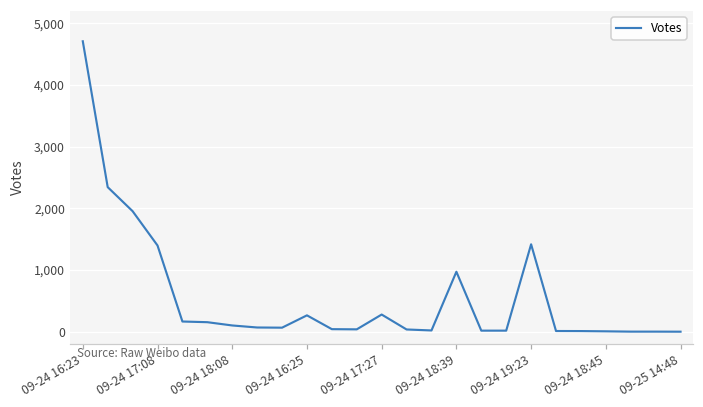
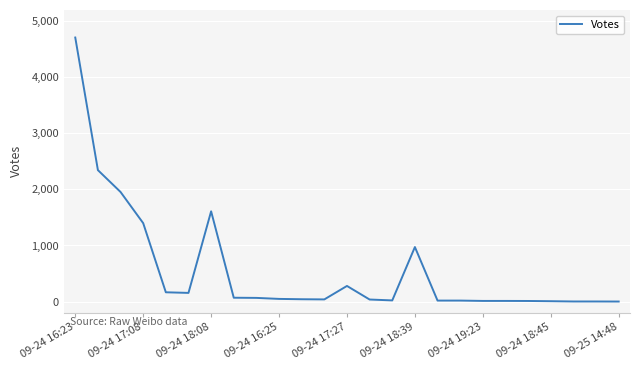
  {
    "09-24 16:23": "4,700",
    "09-24 17:08": "1,400",
-   "09-24 18:08": "100",
-   "09-24 16:25": "300",
+   "09-24 18:08": "1,600",
+   "09-24 16:25": "0",
    "09-24 17:27": "300",
    "09-24 18:39": "1,000",
-   "09-24 19:23": "1,400",
+   "09-24 19:23": "0",
    "09-24 18:45": "0",
    "09-25 14:48": "0"
  }
